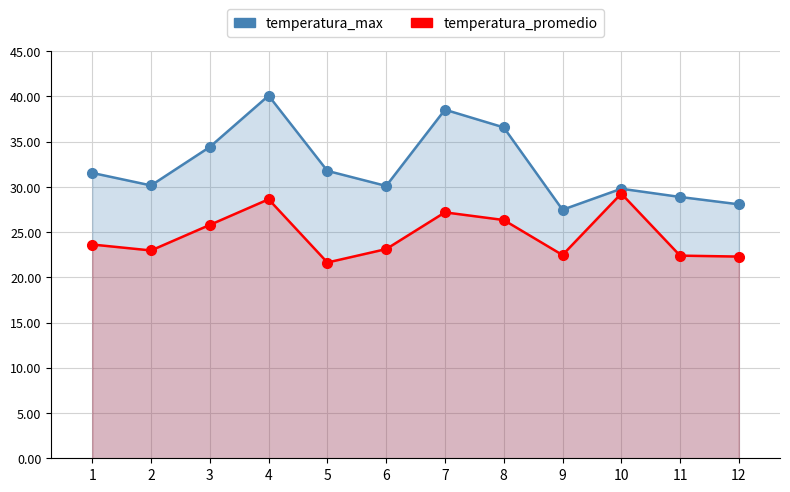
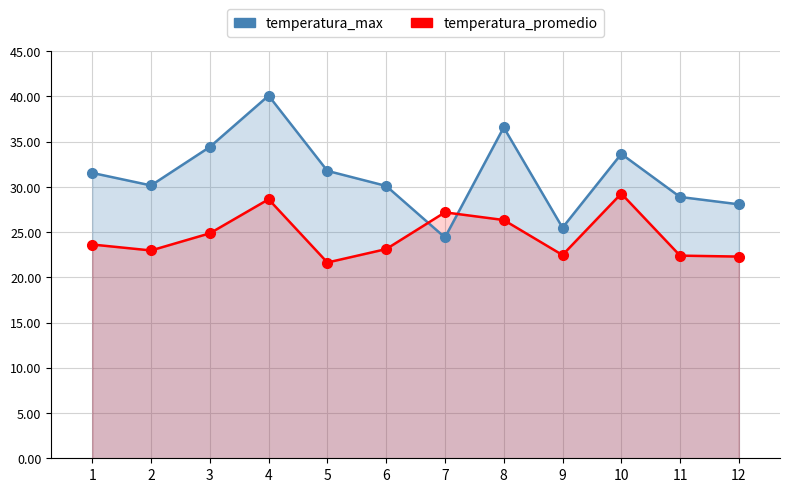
  {
    "temperatura_max": {
      "1": 32,
      "2": 30,
      "3": 34,
      "4": 40,
      "5": 32,
      "6": 30,
-     "7": 39,
+     "7": 24,
      "8": 37,
-     "9": 27,
-     "10": 30,
+     "9": 25,
+     "10": 34,
      "11": 29,
      "12": 28
    },
    "temperatura_promedio": {
      "1": 24,
      "2": 23,
-     "3": 26,
+     "3": 25,
      "4": 29,
      "5": 22,
      "6": 23,
      "7": 27,
      "8": 26,
      "9": 22,
      "10": 29,
      "11": 22,
      "12": 22
    }
  }
